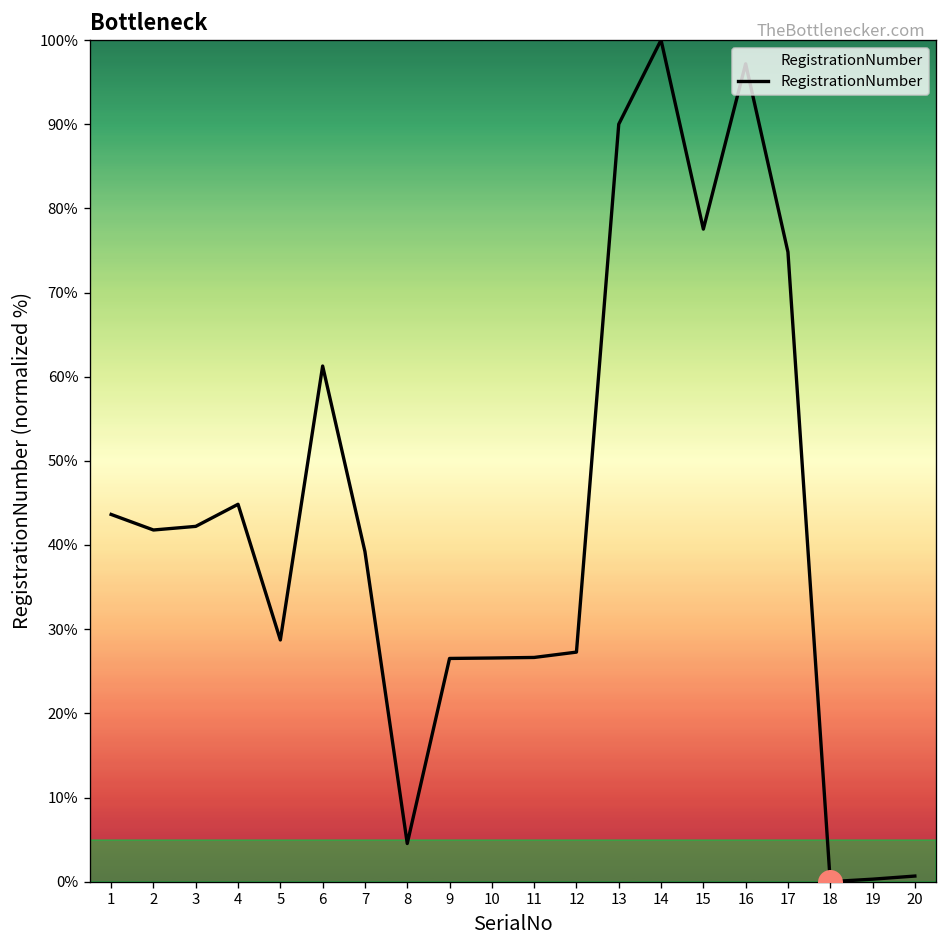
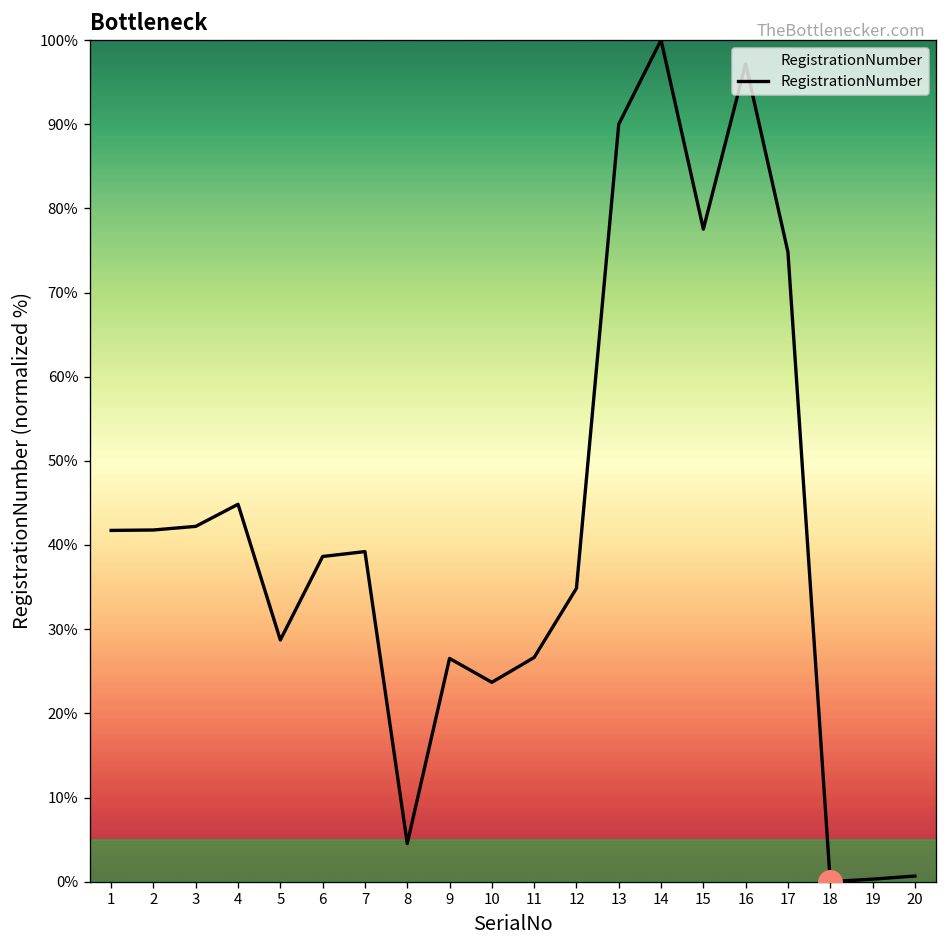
  {
    "RegistrationNumber": {
-     "1": "44%",
+     "1": "42%",
      "2": "42%",
      "3": "42%",
      "4": "45%",
      "5": "29%",
-     "6": "61%",
+     "6": "39%",
      "7": "39%",
      "9": "27%",
-     "10": "27%",
+     "10": "24%",
      "11": "27%",
-     "12": "27%",
+     "12": "35%",
      "13": "90%",
      "14": "100%",
      "15": "78%",
      "17": "75%"
    }
  }
